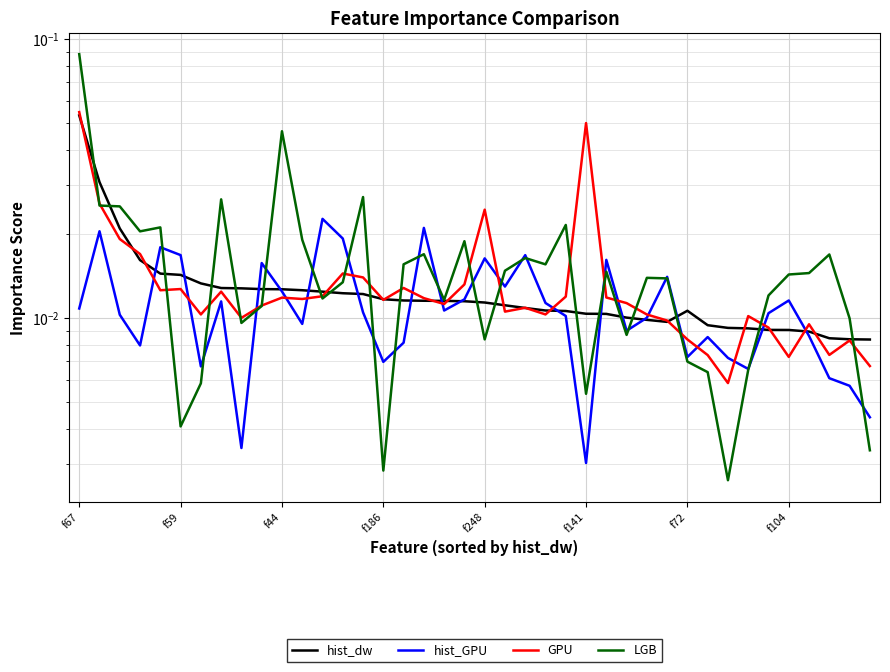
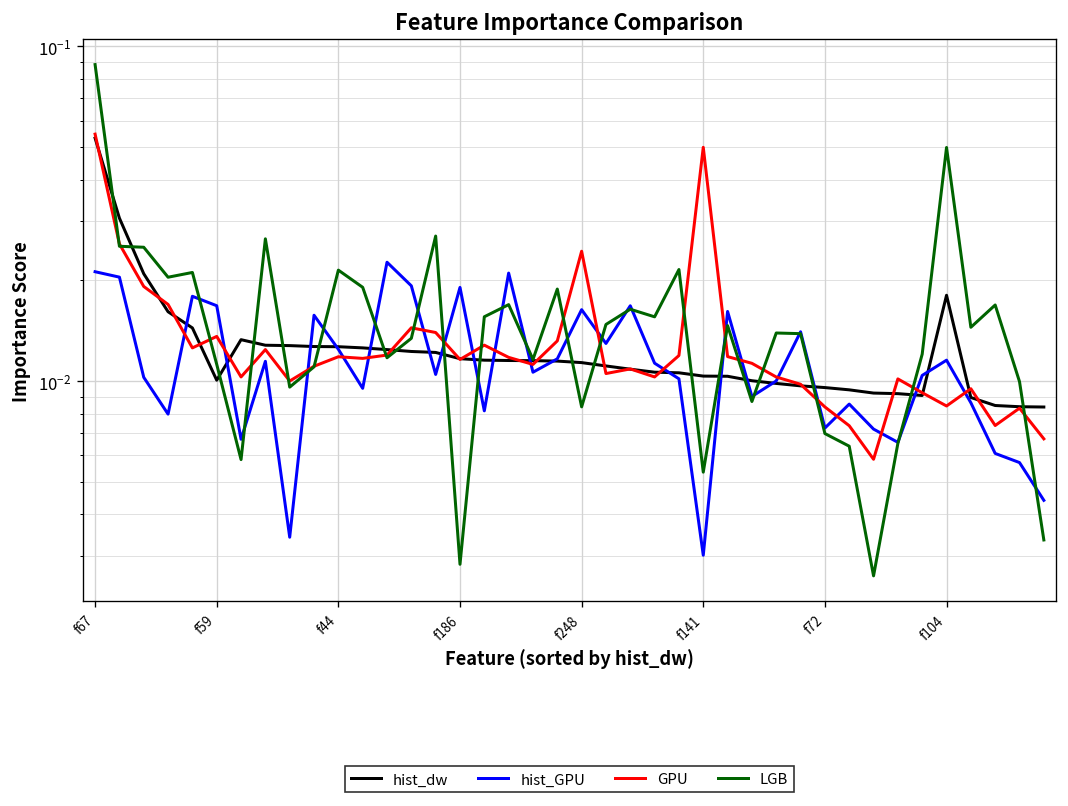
  {
    "hist_dw": {
      "f67": 0.053,
-     "f59": 0.014,
+     "f59": 0.0101,
      "f248": 0.0114,
      "f141": 0.0104,
-     "f72": 0.0106,
-     "f104": 0.0091
+     "f72": 0.0096,
+     "f104": 0.018
    },
    "hist_GPU": {
-     "f67": 0.0108,
+     "f67": 0.021,
      "f59": 0.017,
-     "f186": 0.0070,
+     "f186": 0.019,
      "f248": 0.016,
      "f141": 0.0030,
      "f72": 0.0072,
      "f104": 0.0116
    },
    "GPU": {
      "f67": 0.055,
-     "f59": 0.013,
+     "f59": 0.014,
      "f44": 0.0118,
      "f248": 0.024,
      "f141": 0.050,
      "f72": 0.0084,
-     "f104": 0.0073
+     "f104": 0.0084
    },
    "LGB": {
      "f67": 0.088,
-     "f59": 0.0041,
-     "f44": 0.047,
+     "f59": 0.0112,
+     "f44": 0.021,
      "f186": 0.0028,
      "f248": 0.0084,
      "f141": 0.0054,
      "f72": 0.0070,
-     "f104": 0.014
+     "f104": 0.050
    }
  }
